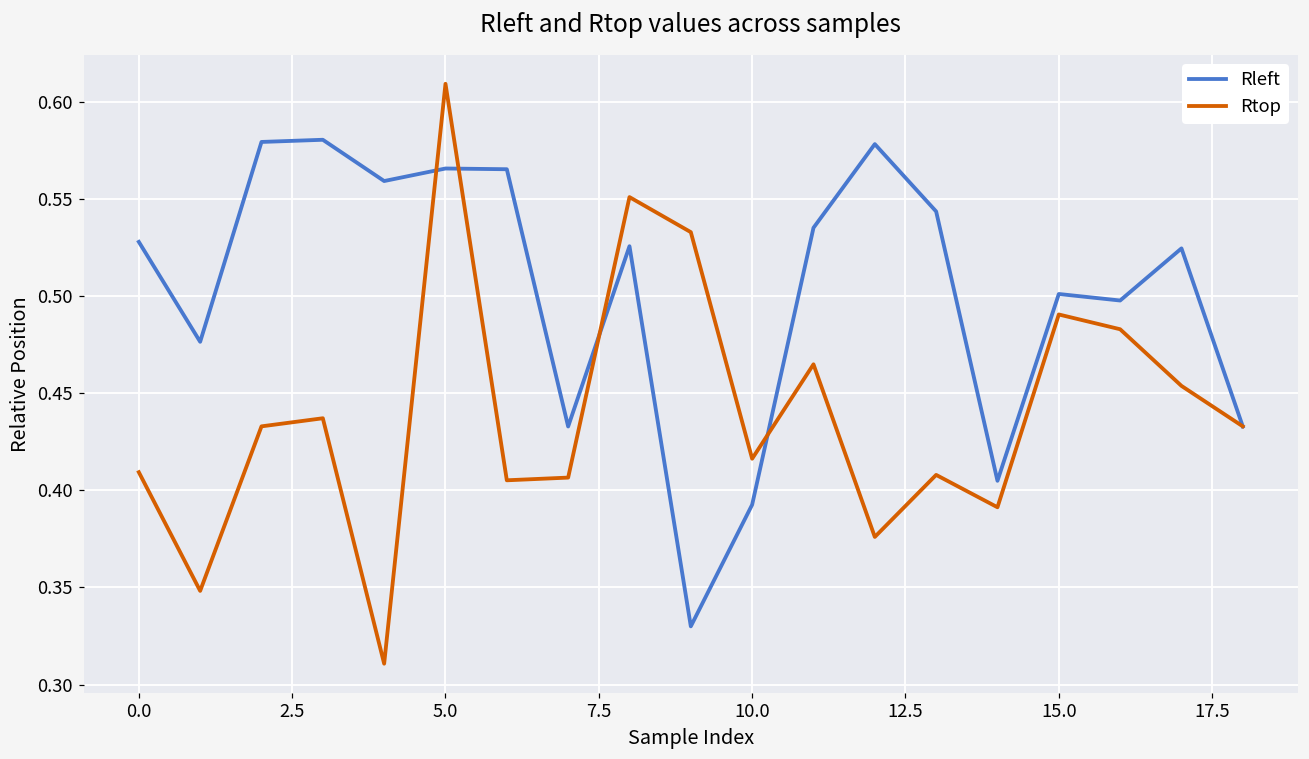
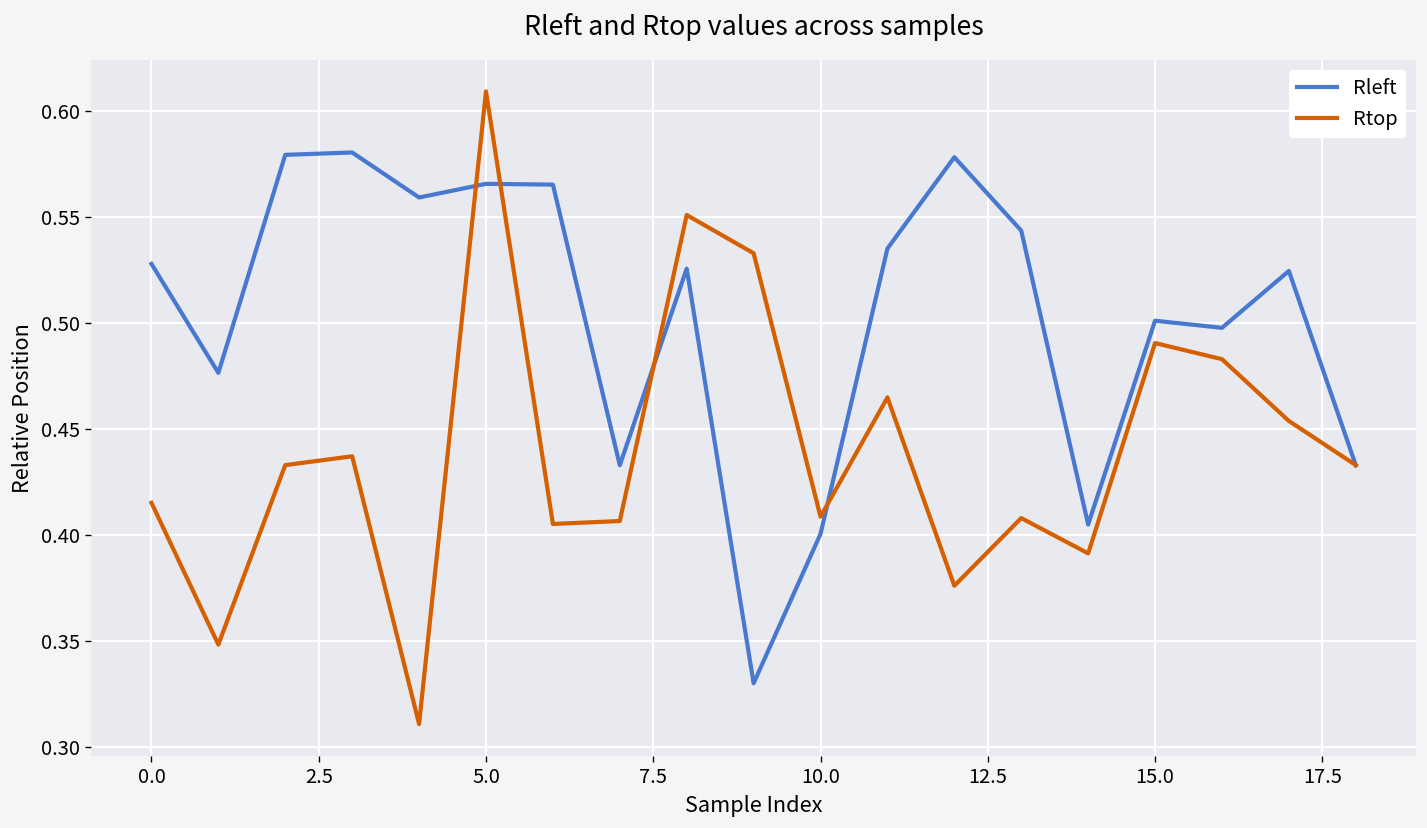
  {
    "Rleft": {
      "0.0": 0.528,
      "5.0": 0.566,
-     "10.0": 0.393,
+     "10.0": 0.400,
      "15.0": 0.501
    },
    "Rtop": {
-     "0.0": 0.409,
+     "0.0": 0.415,
      "5.0": 0.609,
-     "10.0": 0.416,
+     "10.0": 0.409,
      "15.0": 0.491
    }
  }
